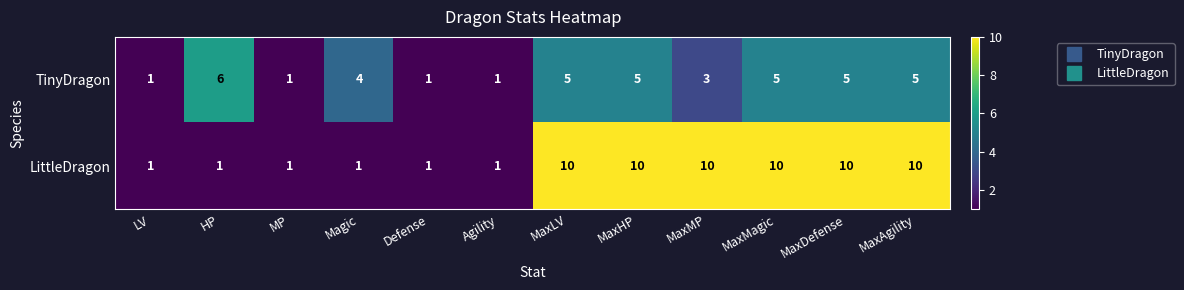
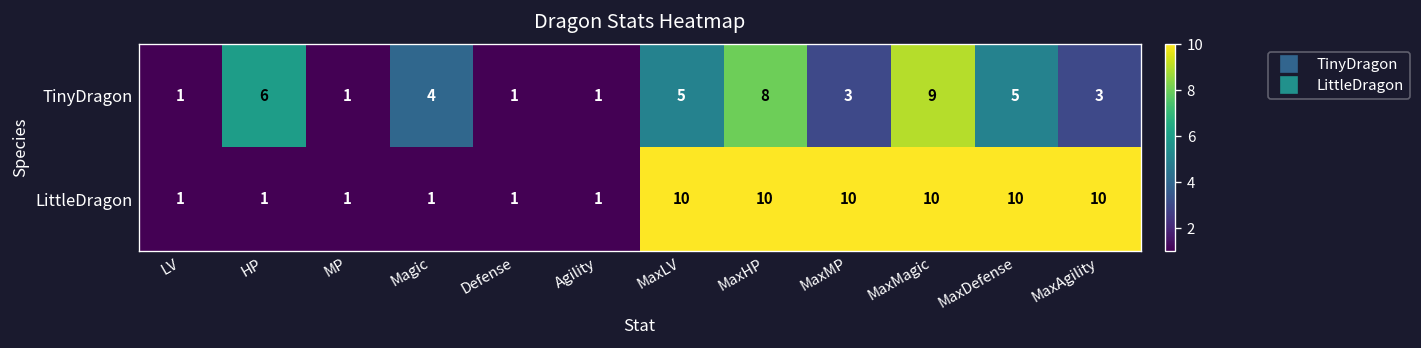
  {
    "TinyDragon": {
      "LV": 1,
      "HP": 6,
      "MP": 1,
      "Magic": 4,
      "Defense": 1,
      "Agility": 1,
      "MaxLV": 5,
-     "MaxHP": 5,
+     "MaxHP": 8,
      "MaxMP": 3,
-     "MaxMagic": 5,
+     "MaxMagic": 9,
      "MaxDefense": 5,
-     "MaxAgility": 5
+     "MaxAgility": 3
    },
    "LittleDragon": {
      "LV": 1,
      "HP": 1,
      "MP": 1,
      "Magic": 1,
      "Defense": 1,
      "Agility": 1,
      "MaxLV": 10,
      "MaxHP": 10,
      "MaxMP": 10,
      "MaxMagic": 10,
      "MaxDefense": 10,
      "MaxAgility": 10
    }
  }
